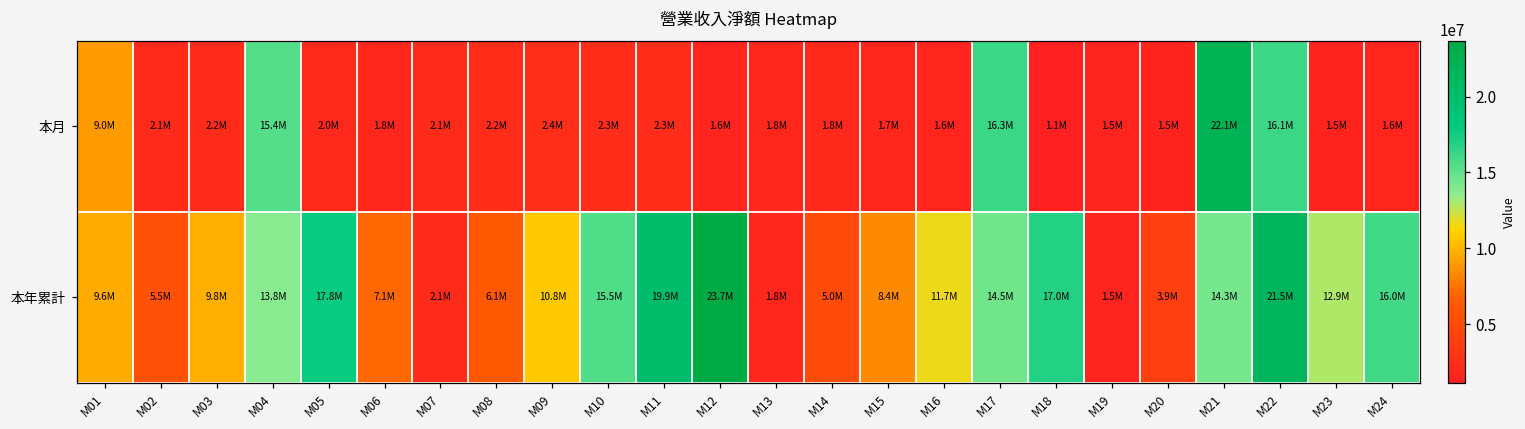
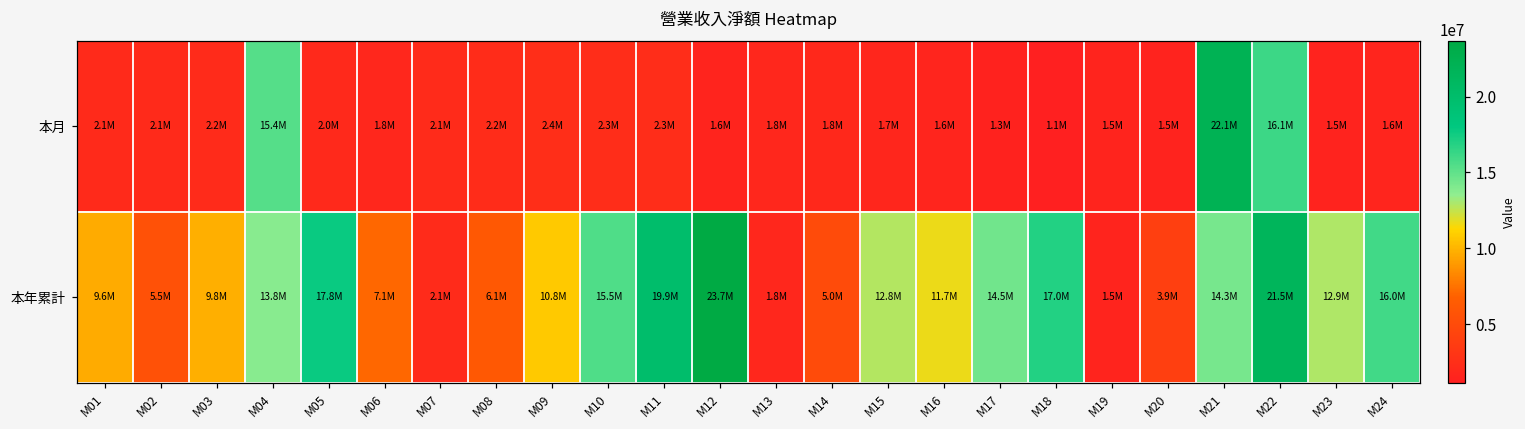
  {
    "本月": {
-     "M01": "9.0M",
+     "M01": "2.1M",
      "M02": "2.1M",
      "M03": "2.2M",
      "M04": "15.4M",
      "M05": "2.0M",
      "M06": "1.8M",
      "M07": "2.1M",
      "M08": "2.2M",
      "M09": "2.4M",
      "M10": "2.3M",
      "M11": "2.3M",
      "M12": "1.6M",
      "M13": "1.8M",
      "M14": "1.8M",
      "M15": "1.7M",
      "M16": "1.6M",
-     "M17": "16.3M",
+     "M17": "1.3M",
      "M18": "1.1M",
      "M19": "1.5M",
      "M20": "1.5M",
      "M21": "22.1M",
      "M22": "16.1M",
      "M23": "1.5M",
      "M24": "1.6M"
    },
    "本年累計": {
      "M01": "9.6M",
      "M02": "5.5M",
      "M03": "9.8M",
      "M04": "13.8M",
      "M05": "17.8M",
      "M06": "7.1M",
      "M07": "2.1M",
      "M08": "6.1M",
      "M09": "10.8M",
      "M10": "15.5M",
      "M11": "19.9M",
      "M12": "23.7M",
      "M13": "1.8M",
      "M14": "5.0M",
-     "M15": "8.4M",
+     "M15": "12.8M",
      "M16": "11.7M",
      "M17": "14.5M",
      "M18": "17.0M",
      "M19": "1.5M",
      "M20": "3.9M",
      "M21": "14.3M",
      "M22": "21.5M",
      "M23": "12.9M",
      "M24": "16.0M"
    }
  }
